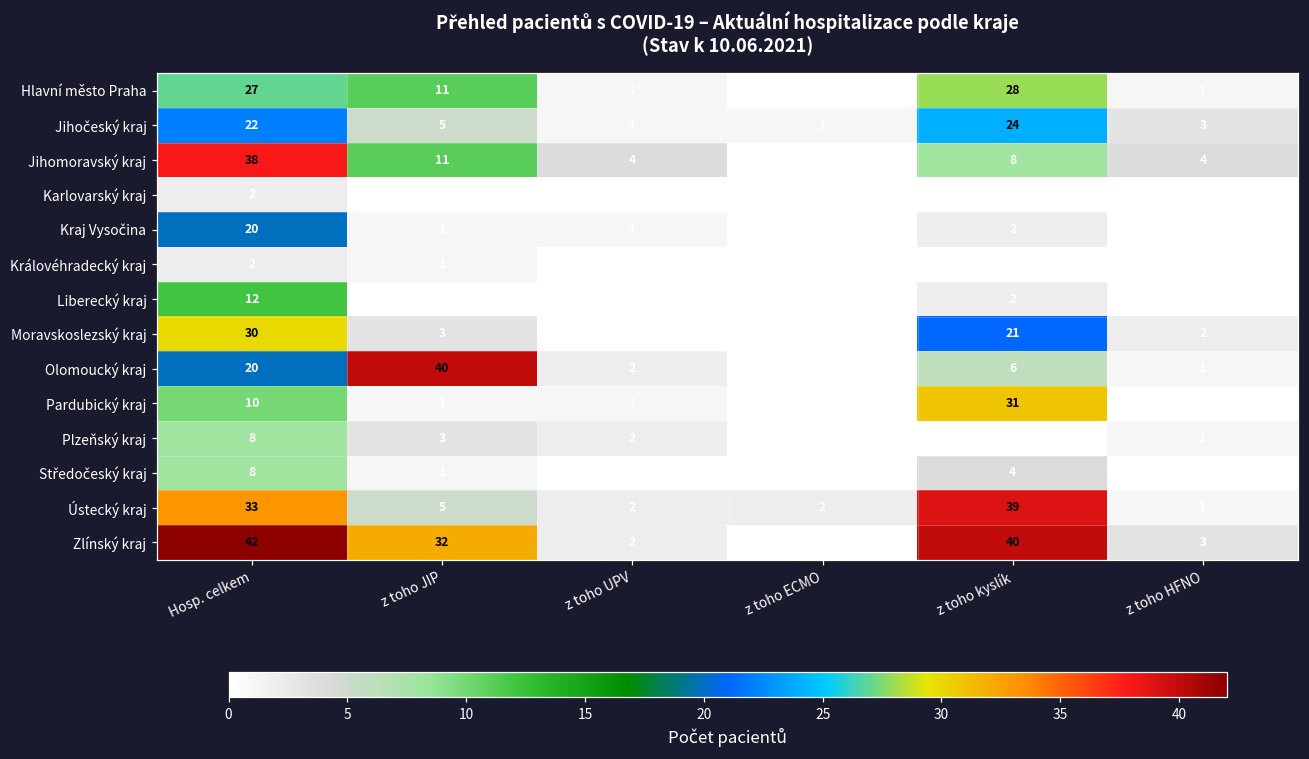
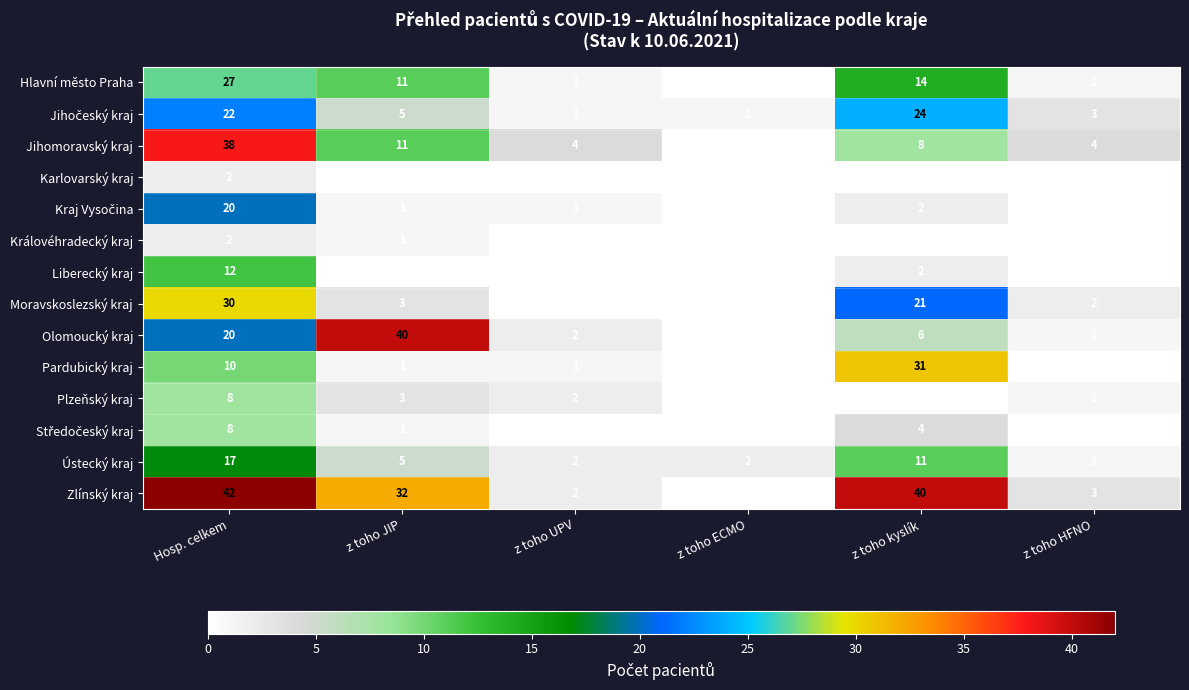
  {
    "Hlavní město Praha": {
      "Hosp. celkem": 27,
      "z toho JIP": 11,
-     "z toho kyslík": 28
+     "z toho kyslík": 14
    },
    "Jihočeský kraj": {
      "Hosp. celkem": 22,
      "z toho JIP": 5,
      "z toho kyslík": 24
    },
    "Jihomoravský kraj": {
      "Hosp. celkem": 38,
      "z toho JIP": 11,
      "z toho kyslík": 8
    },
    "Kraj Vysočina": {
      "Hosp. celkem": 20
    },
    "Liberecký kraj": {
      "Hosp. celkem": 12
    },
    "Moravskoslezský kraj": {
      "Hosp. celkem": 30,
      "z toho kyslík": 21
    },
    "Olomoucký kraj": {
      "Hosp. celkem": 20,
      "z toho JIP": 40,
      "z toho kyslík": 6
    },
    "Pardubický kraj": {
      "Hosp. celkem": 10,
      "z toho kyslík": 31
    },
    "Plzeňský kraj": {
      "Hosp. celkem": 8
    },
    "Středočeský kraj": {
      "Hosp. celkem": 8
    },
    "Ústecký kraj": {
-     "Hosp. celkem": 33,
+     "Hosp. celkem": 17,
      "z toho JIP": 5,
-     "z toho kyslík": 39
+     "z toho kyslík": 11
    },
    "Zlínský kraj": {
      "Hosp. celkem": 42,
      "z toho JIP": 32,
      "z toho kyslík": 40
    }
  }
